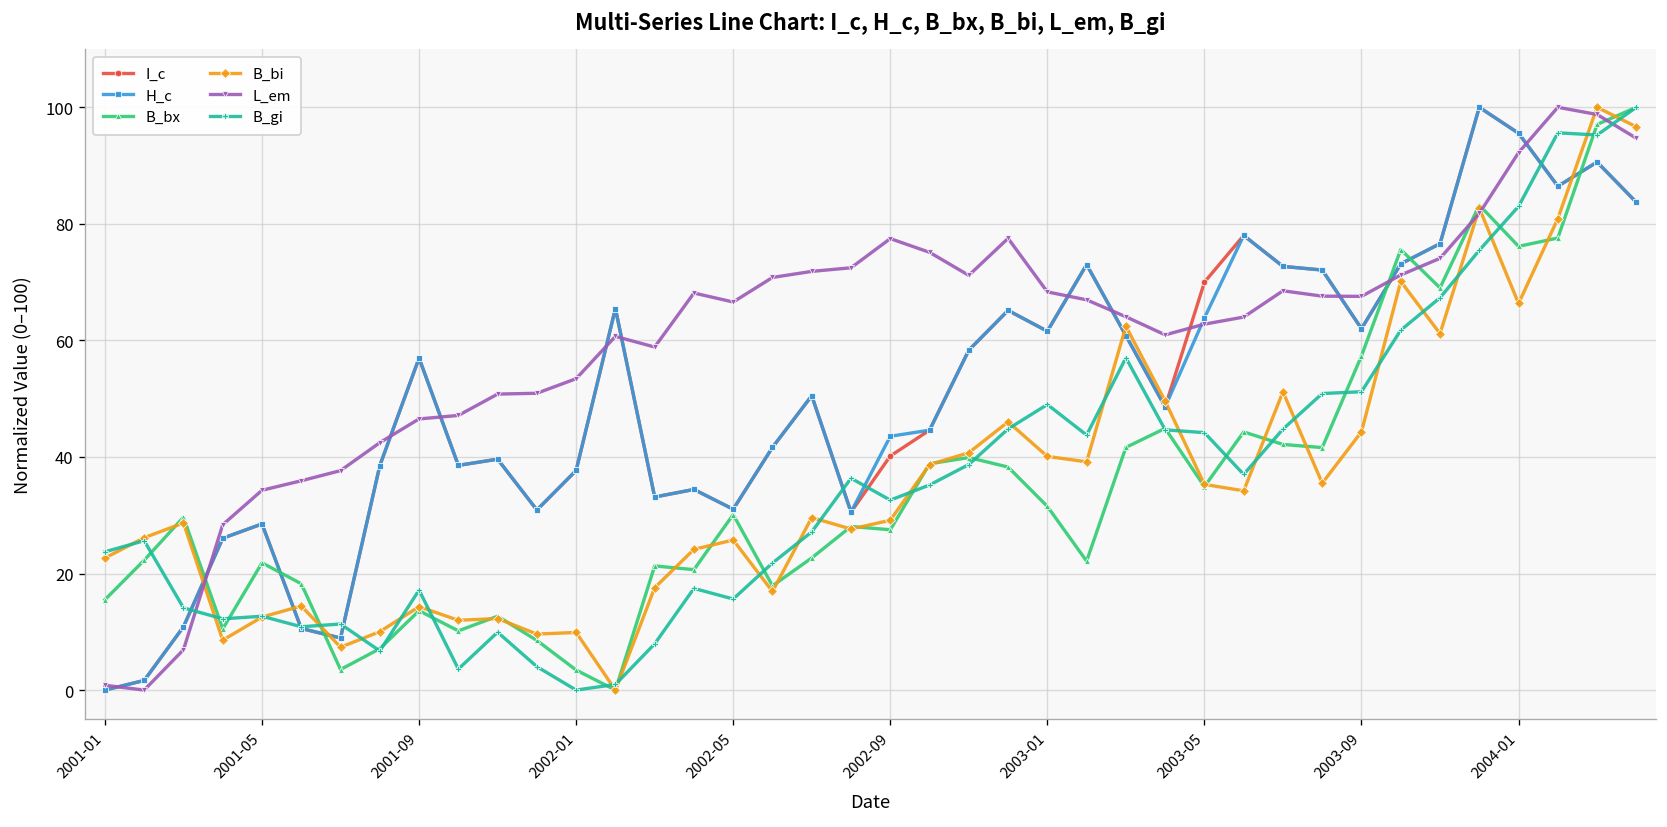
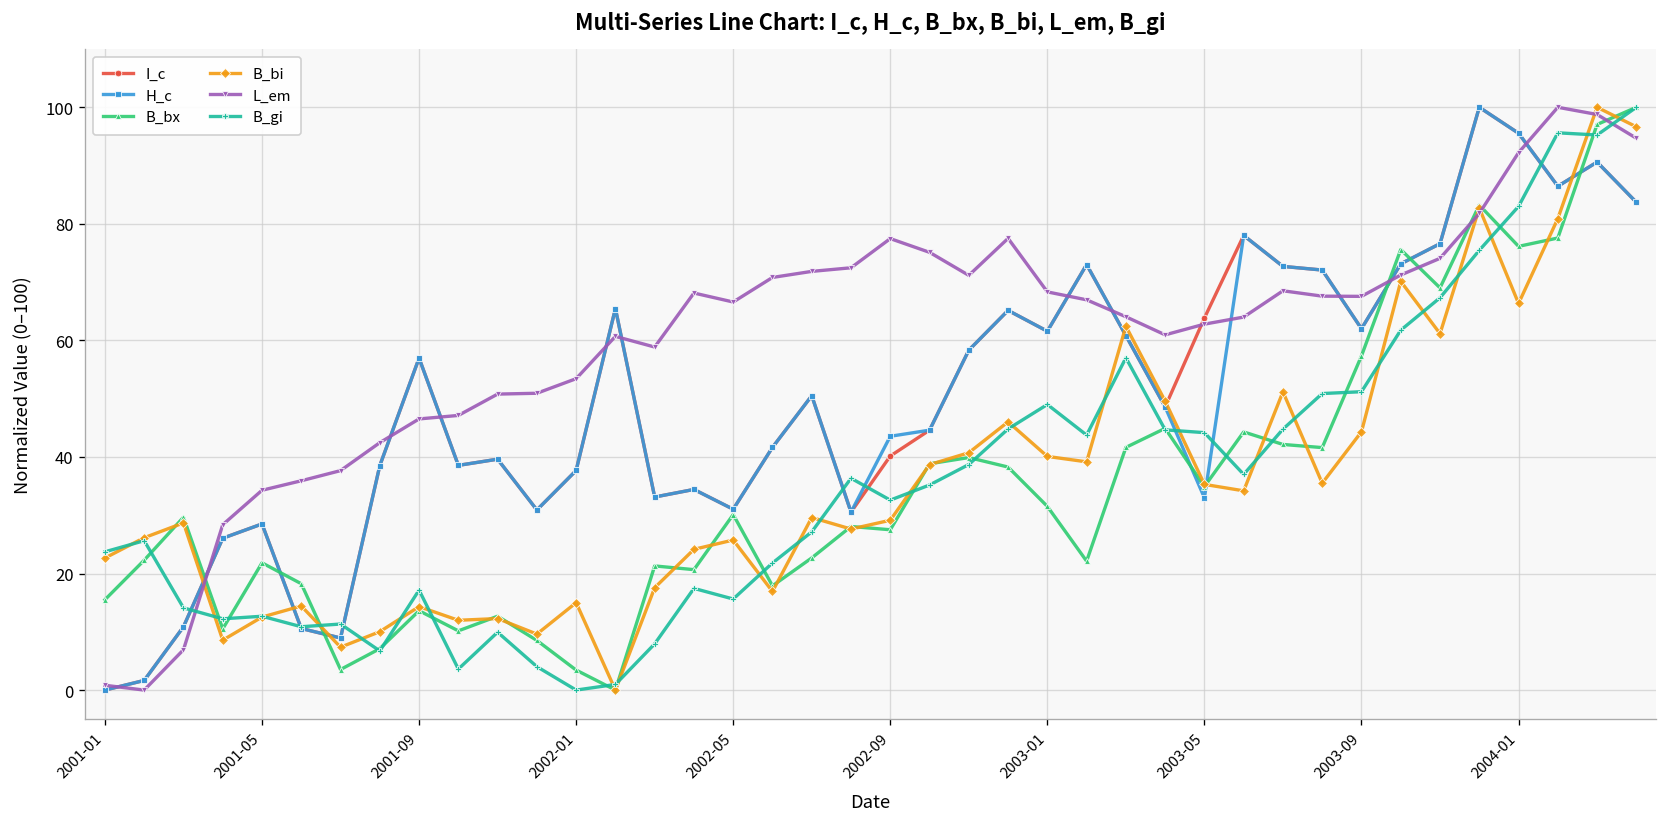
  {
    "I_c": {
      "2002-09": 40,
-     "2003-05": 70
+     "2003-05": 64
    },
    "H_c": {
      "2002-09": 44,
-     "2003-05": 64
+     "2003-05": 33
    },
    "B_bi": {
      "2001-01": 23,
      "2001-09": 14,
-     "2002-01": 10,
+     "2002-01": 15,
      "2002-05": 26,
      "2002-09": 29,
      "2003-01": 40,
      "2003-09": 44,
      "2004-01": 66
    },
    "L_em": {
      "2001-01": 1,
      "2001-05": 34,
      "2001-09": 47,
      "2002-01": 53,
      "2002-05": 67,
      "2002-09": 77,
      "2003-01": 68,
      "2003-05": 63,
      "2003-09": 68,
      "2004-01": 92
    }
  }
